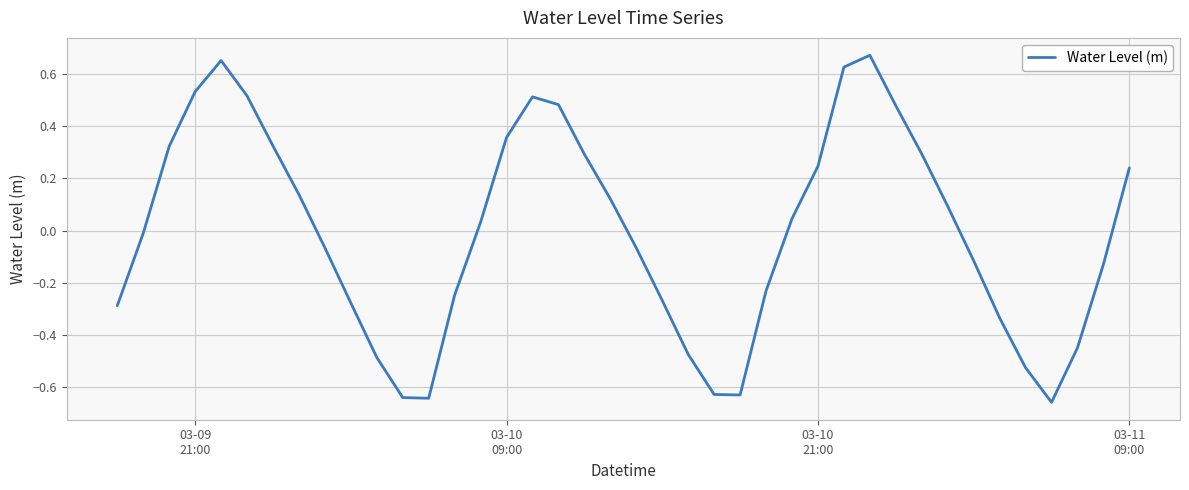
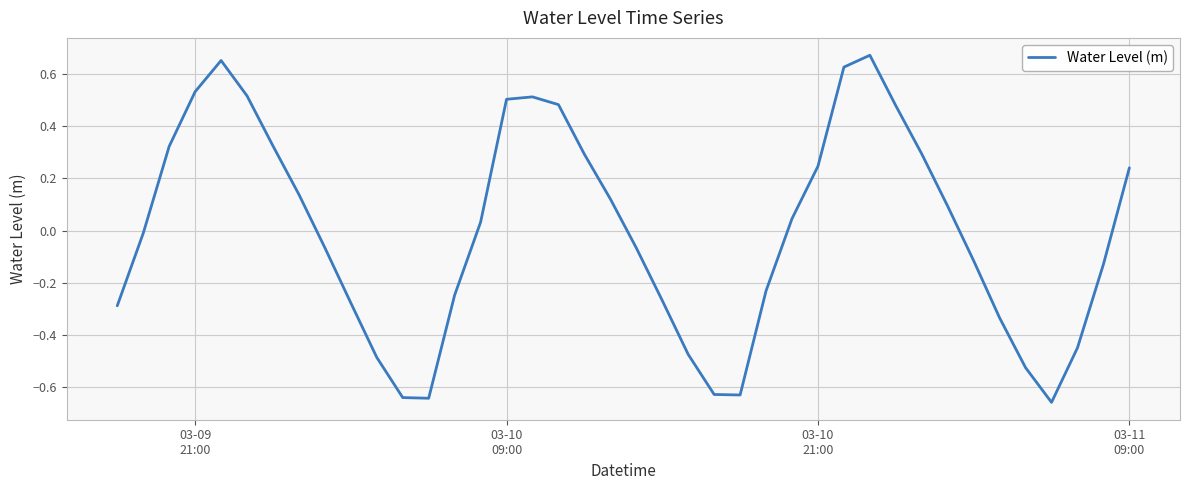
  {
    "03-09 21:00": 0.53,
-   "03-10 09:00": 0.36,
+   "03-10 09:00": 0.50,
    "03-10 21:00": 0.25,
    "03-11 09:00": 0.24
  }
